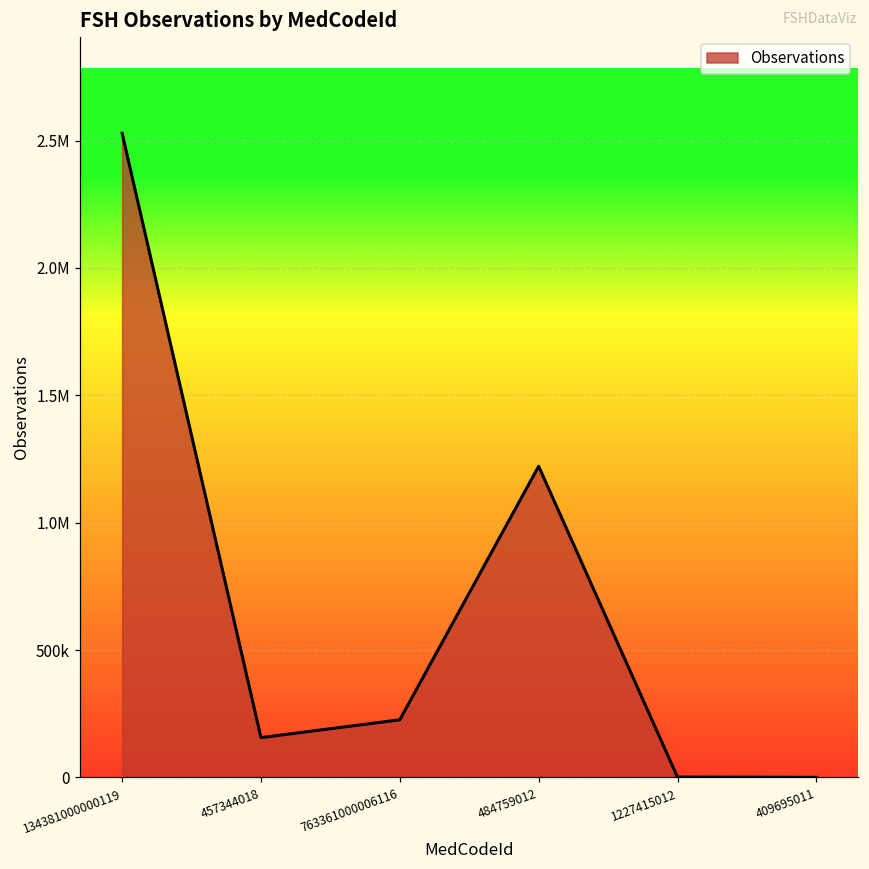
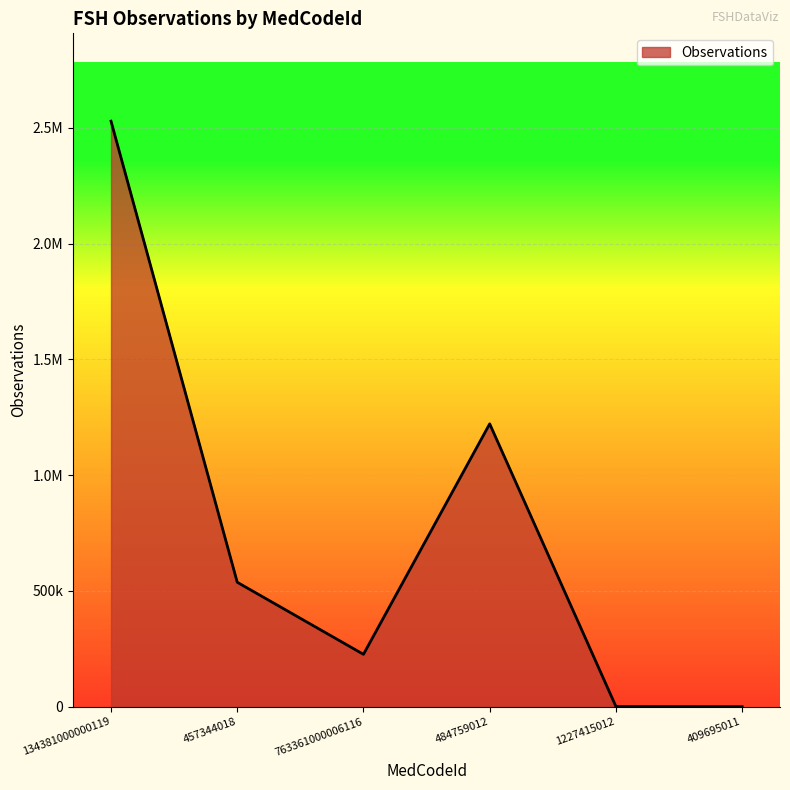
  {
    "134381000000119": 2530000,
-   "457344018": 160000,
+   "457344018": 540000,
    "763361000006116": 230000,
    "484759012": 1220000,
    "1227415012": 0,
    "409695011": 0
  }
